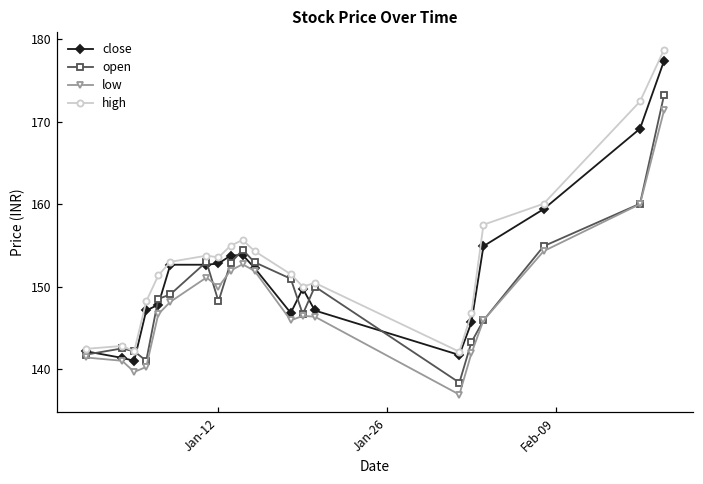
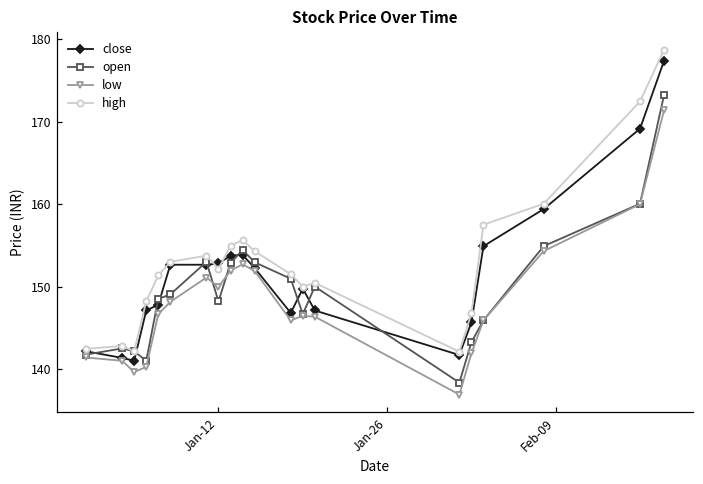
  {
    "close": {
      "Jan-12": 153
    },
    "open": {
      "Jan-12": 148
    },
    "low": {
      "Jan-12": 150
    },
    "high": {
-     "Jan-12": 154
+     "Jan-12": 152
    }
  }
